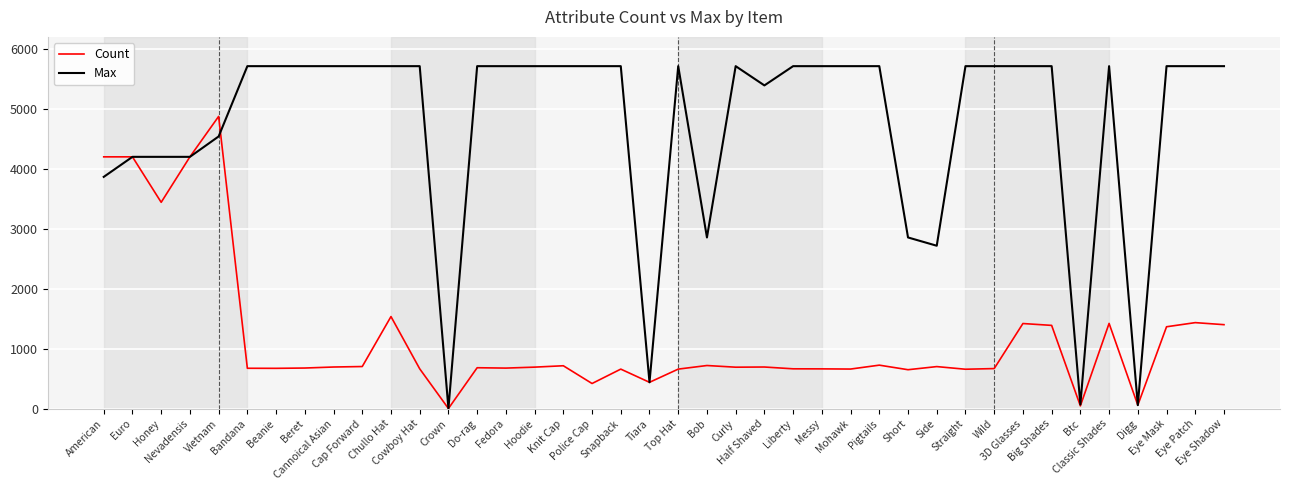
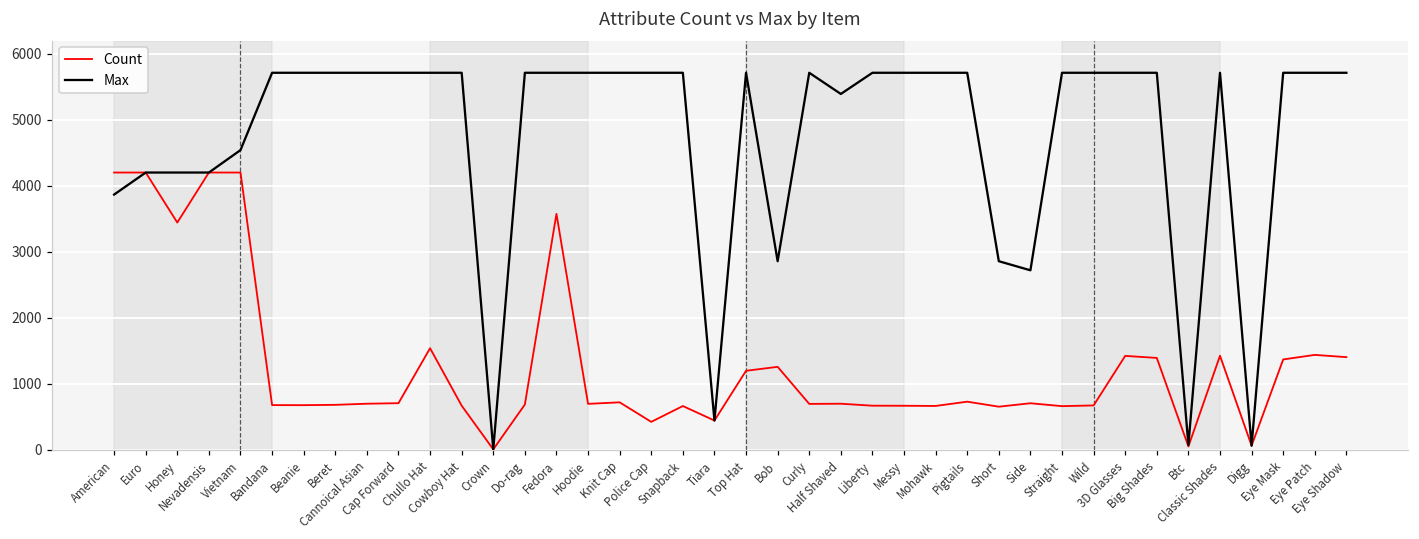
  {
    "Count": {
      "American": 4200,
      "Honey": 3400,
-     "Vietnam": 4900,
+     "Vietnam": 4200,
      "Bandana": 700,
      "Beanie": 700,
      "Beret": 700,
      "Cannoical Asian": 700,
      "Cap Forward": 700,
      "Chullo Hat": 1500,
      "Cowboy Hat": 700,
      "Do-rag": 700,
-     "Fedora": 700,
+     "Fedora": 3600,
      "Hoodie": 700,
      "Knit Cap": 700,
      "Police Cap": 400,
      "Snapback": 700,
-     "Top Hat": 700,
-     "Bob": 700,
+     "Top Hat": 1200,
+     "Bob": 1300,
      "Curly": 700,
      "Half Shaved": 700,
      "Liberty": 700,
      "Messy": 700,
      "Mohawk": 700,
      "Pigtails": 700,
      "Short": 700,
      "Side": 700,
      "Straight": 700,
      "Wild": 700,
      "3D Glasses": 1400,
      "Big Shades": 1400,
      "Classic Shades": 1400,
      "Eye Mask": 1400,
      "Eye Patch": 1400,
      "Eye Shadow": 1400
    },
    "Max": {
      "American": 3900,
      "Honey": 4200,
      "Vietnam": 4500,
      "Bandana": 5700,
      "Beanie": 5700,
      "Beret": 5700,
      "Cannoical Asian": 5700,
      "Cap Forward": 5700,
      "Chullo Hat": 5700,
      "Cowboy Hat": 5700,
      "Do-rag": 5700,
      "Fedora": 5700,
      "Hoodie": 5700,
      "Knit Cap": 5700,
      "Police Cap": 5700,
      "Snapback": 5700,
      "Top Hat": 5700,
      "Bob": 2900,
      "Curly": 5700,
      "Half Shaved": 5400,
      "Liberty": 5700,
      "Messy": 5700,
      "Mohawk": 5700,
      "Pigtails": 5700,
      "Short": 2900,
      "Side": 2700,
      "Straight": 5700,
      "Wild": 5700,
      "3D Glasses": 5700,
      "Big Shades": 5700,
      "Classic Shades": 5700,
      "Eye Mask": 5700,
      "Eye Patch": 5700,
      "Eye Shadow": 5700
    }
  }
